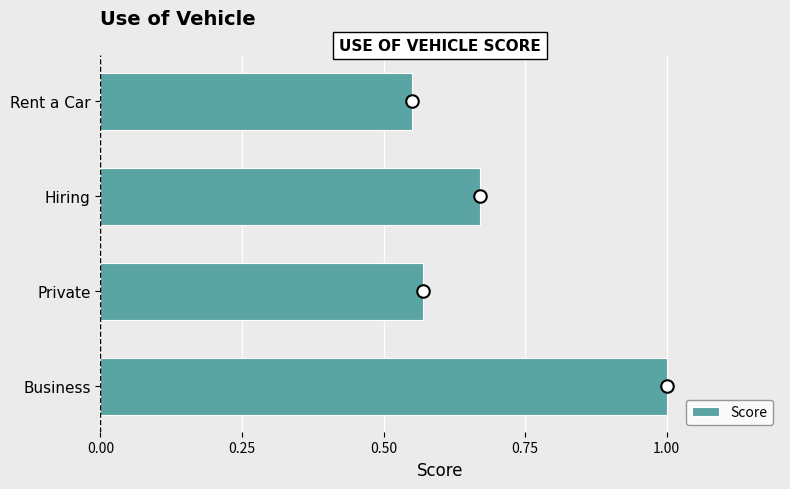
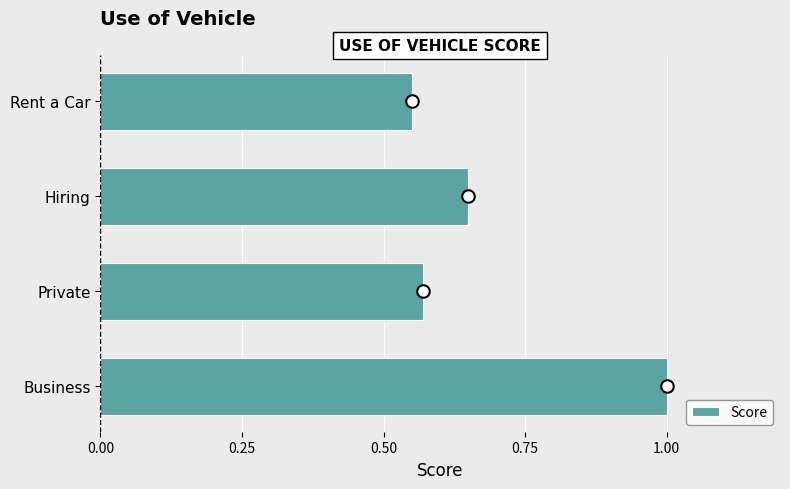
  {
    "Score": {
      "Rent a Car": 0.55,
-     "Hiring": 0.67,
+     "Hiring": 0.65,
      "Private": 0.57,
      "Business": 1.00
    }
  }
